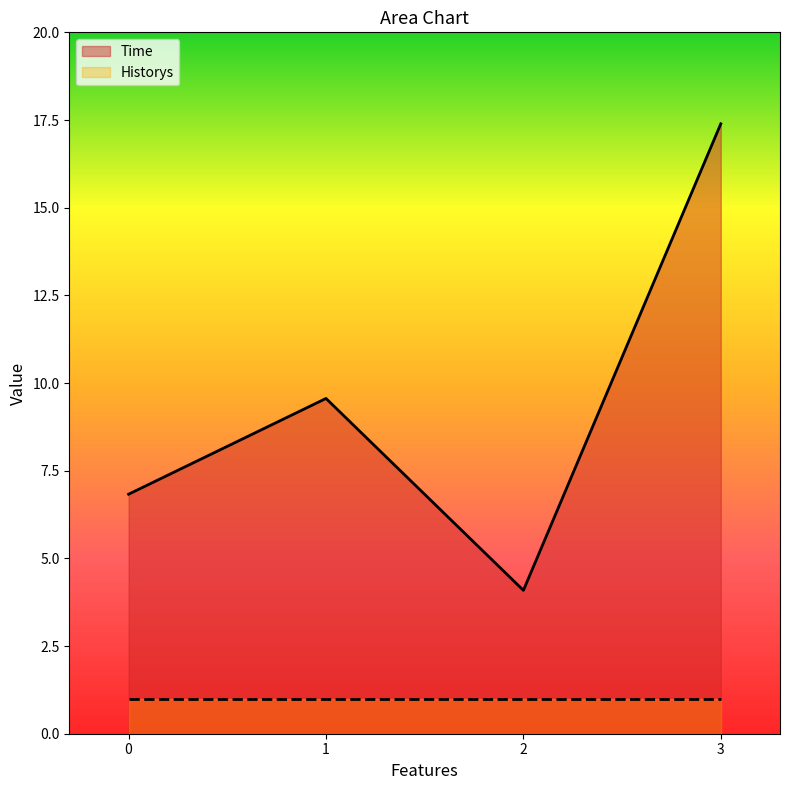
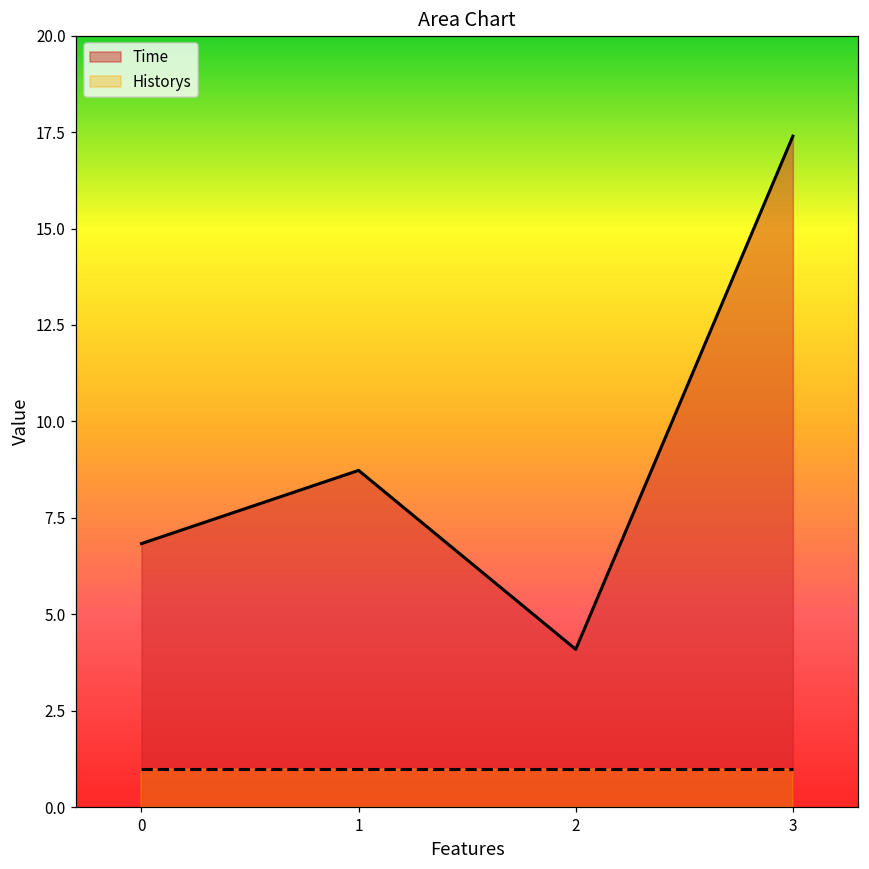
  {
    "Time": {
      "0": 6.8,
-     "1": 9.6,
+     "1": 8.7,
      "2": 4.1,
      "3": 17.4
    },
    "Historys": {
      "0": 1.0,
      "1": 1.0,
      "2": 1.0,
      "3": 1.0
    }
  }
